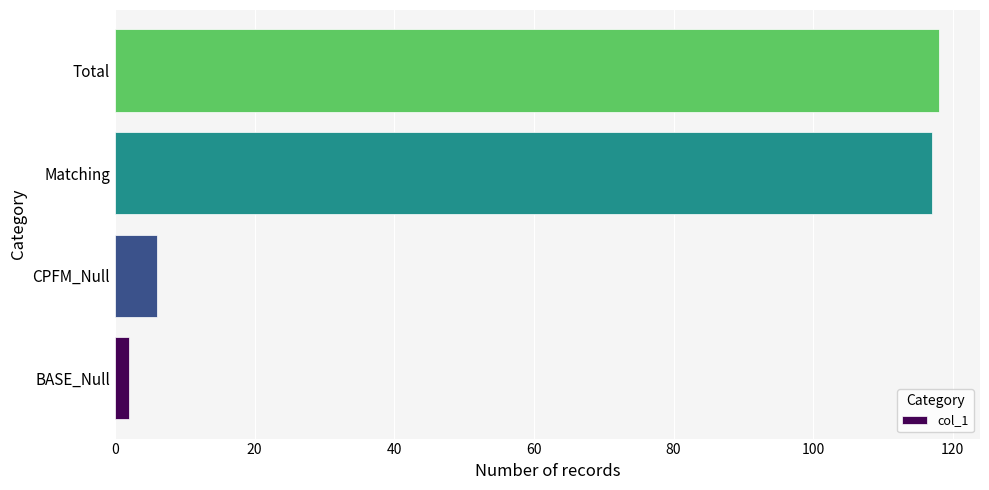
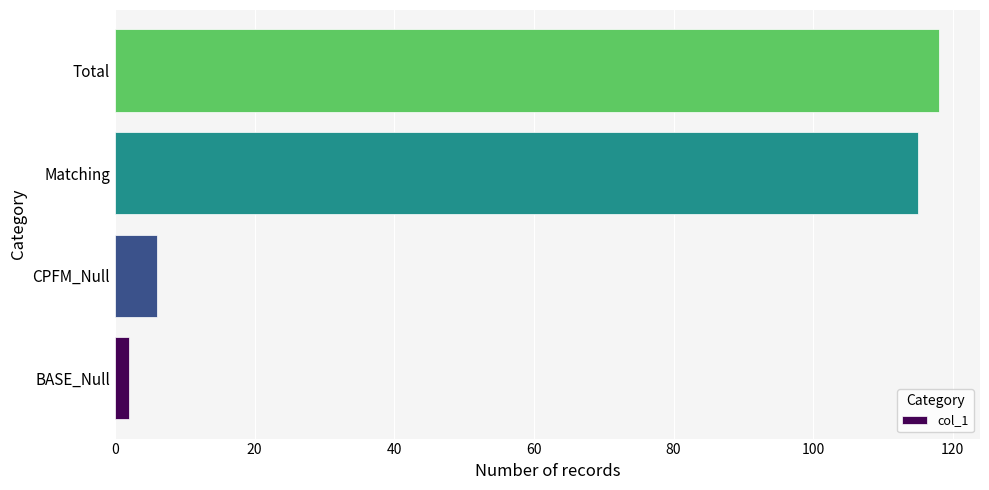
  {
    "Total": 118,
-   "Matching": 117,
+   "Matching": 115,
    "CPFM_Null": 6,
    "BASE_Null": 2
  }
